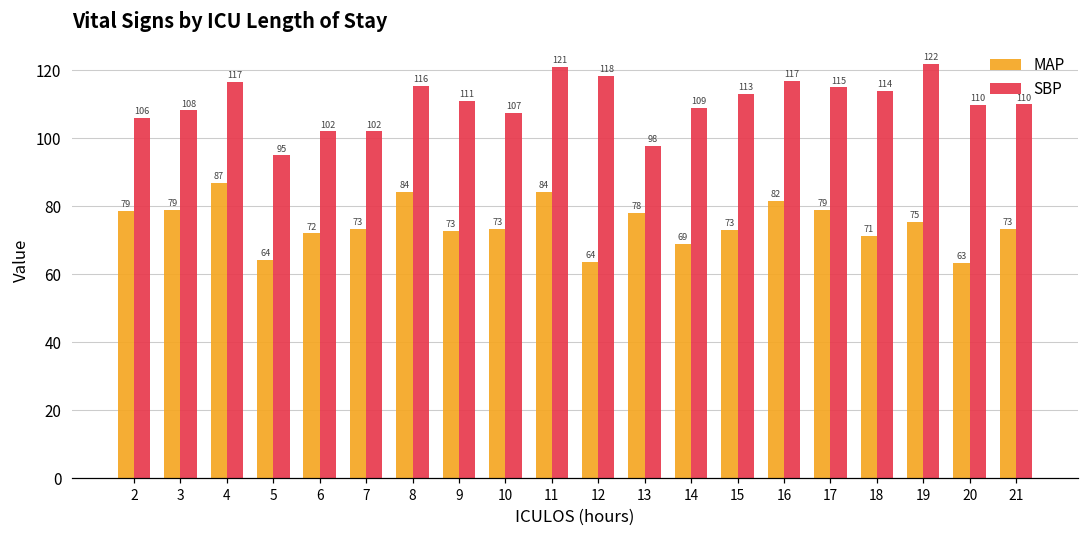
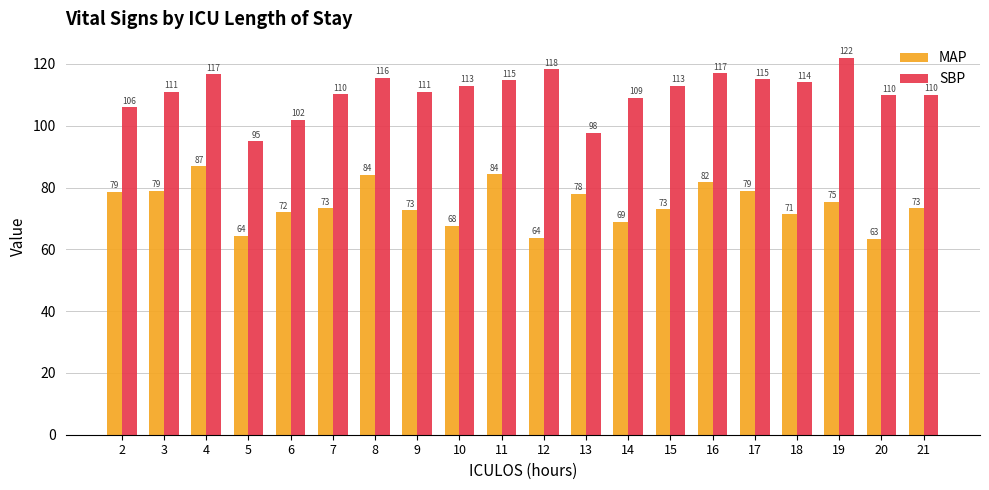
  {
    "MAP": {
      "2": 79,
      "3": 79,
      "4": 87,
      "5": 64,
      "6": 72,
      "7": 73,
      "8": 84,
      "9": 73,
-     "10": 73,
+     "10": 68,
      "11": 84,
      "12": 64,
      "13": 78,
      "14": 69,
      "15": 73,
      "16": 82,
      "17": 79,
      "18": 71,
      "19": 75,
      "20": 63,
      "21": 73
    },
    "SBP": {
      "2": 106,
-     "3": 108,
+     "3": 111,
      "4": 117,
      "5": 95,
      "6": 102,
-     "7": 102,
+     "7": 110,
      "8": 116,
      "9": 111,
-     "10": 107,
-     "11": 121,
+     "10": 113,
+     "11": 115,
      "12": 118,
      "13": 98,
      "14": 109,
      "15": 113,
      "16": 117,
      "17": 115,
      "18": 114,
      "19": 122,
      "20": 110,
      "21": 110
    }
  }
